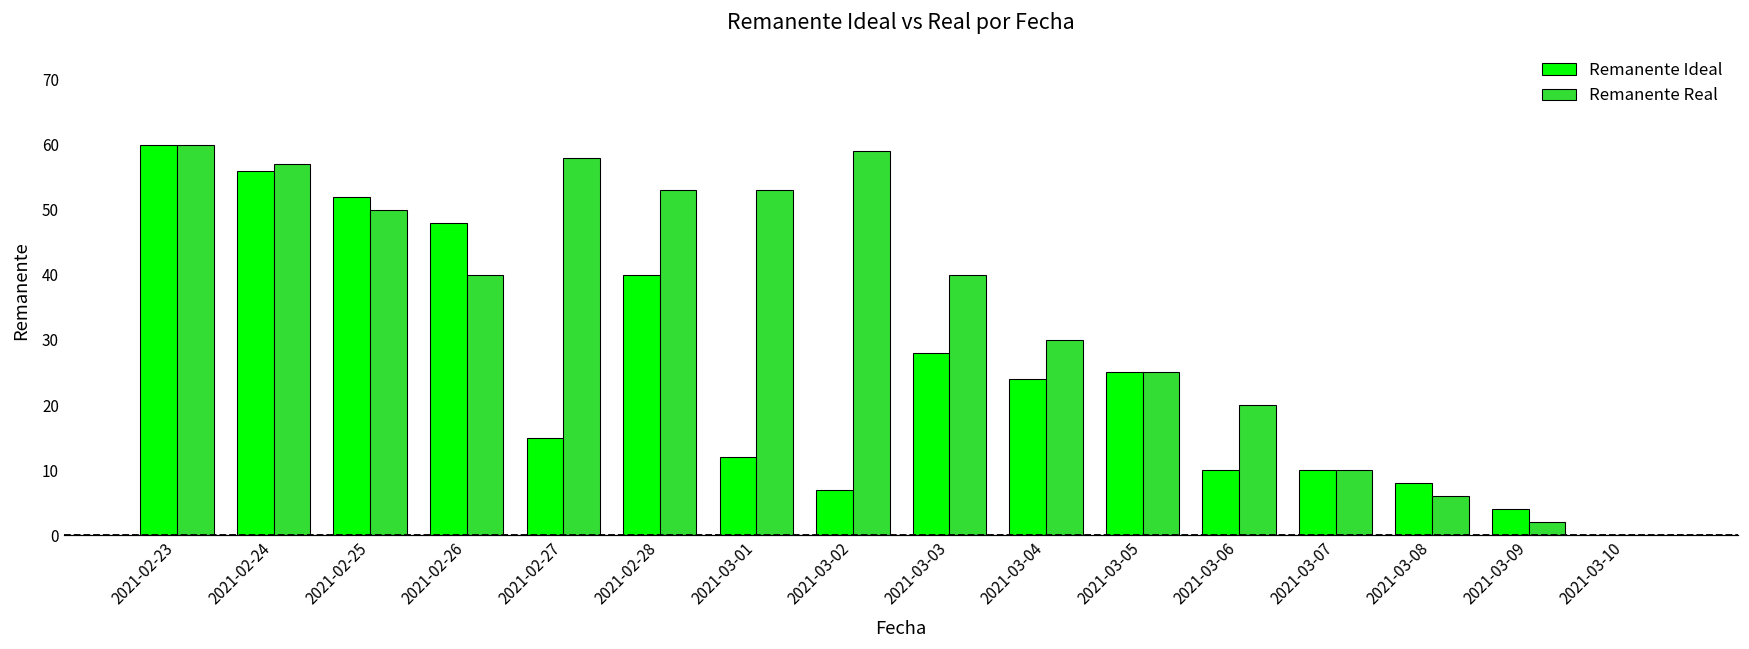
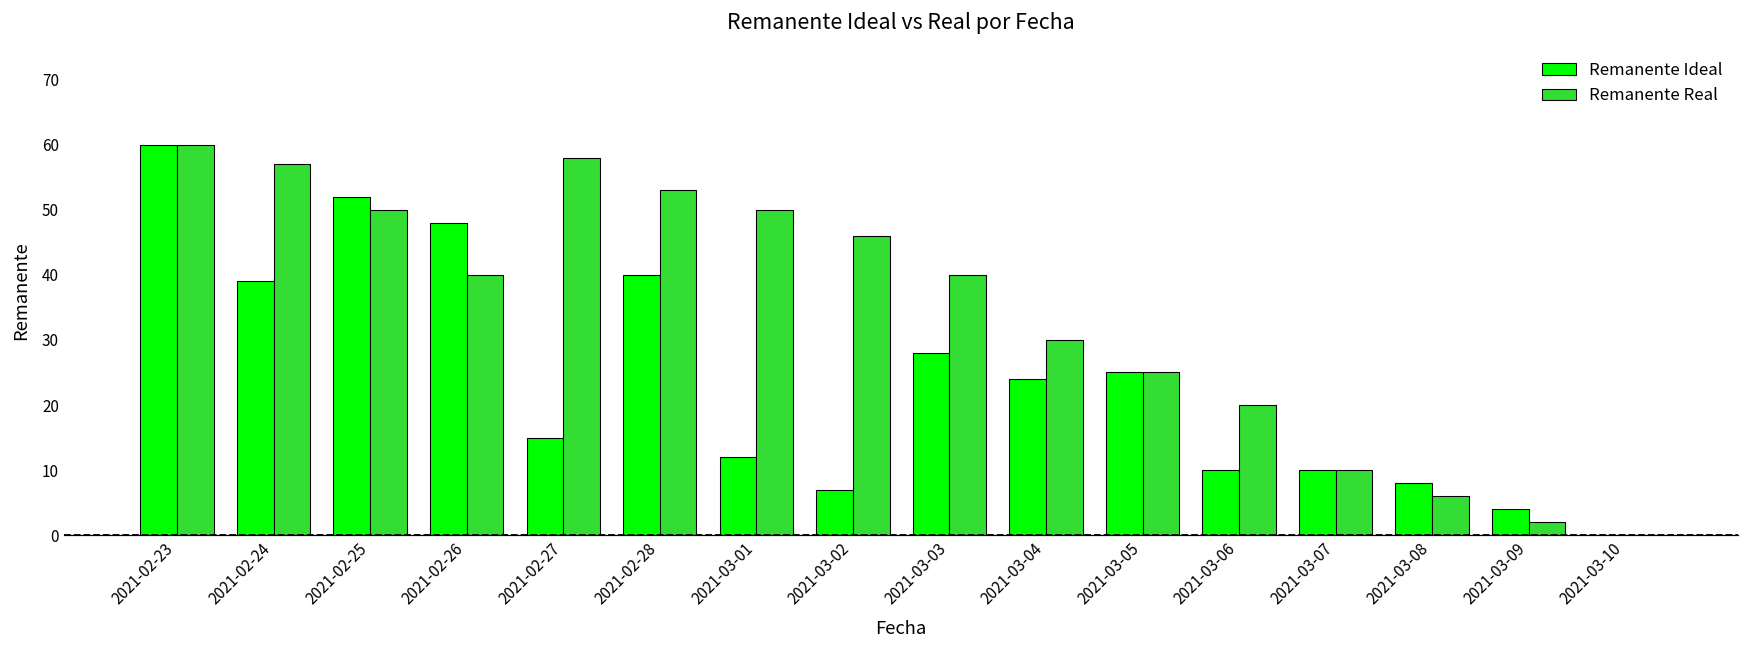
  {
    "Remanente Ideal": {
      "2021-02-23": 60,
-     "2021-02-24": 56,
+     "2021-02-24": 39,
      "2021-02-25": 52,
      "2021-02-26": 48,
      "2021-02-27": 15,
      "2021-02-28": 40,
      "2021-03-01": 12,
      "2021-03-02": 7,
      "2021-03-03": 28,
      "2021-03-04": 24,
      "2021-03-05": 25,
      "2021-03-06": 10,
      "2021-03-07": 10,
      "2021-03-08": 8,
      "2021-03-09": 4,
      "2021-03-10": 0
    },
    "Remanente Real": {
      "2021-02-23": 60,
      "2021-02-24": 57,
      "2021-02-25": 50,
      "2021-02-26": 40,
      "2021-02-27": 58,
      "2021-02-28": 53,
-     "2021-03-01": 53,
-     "2021-03-02": 59,
+     "2021-03-01": 50,
+     "2021-03-02": 46,
      "2021-03-03": 40,
      "2021-03-04": 30,
      "2021-03-05": 25,
      "2021-03-06": 20,
      "2021-03-07": 10,
      "2021-03-08": 6,
      "2021-03-09": 2,
      "2021-03-10": 0
    }
  }
